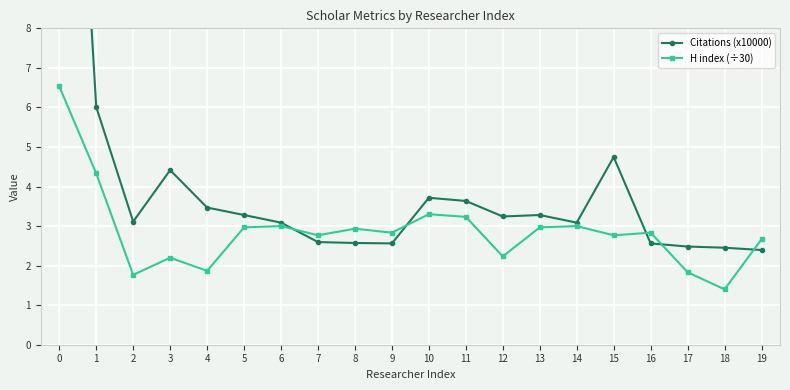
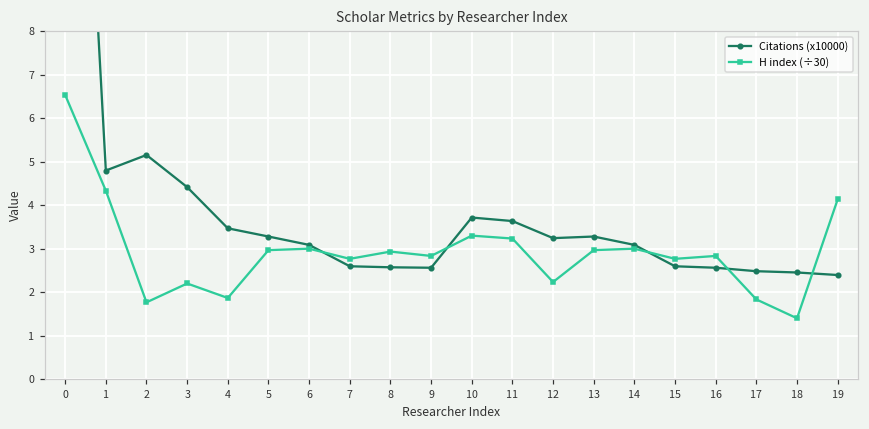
  {
    "Citations (x10000)": {
-     "1": 6.0,
-     "2": 3.1,
+     "1": 4.8,
+     "2": 5.2,
      "3": 4.4,
      "4": 3.5,
      "5": 3.3,
      "6": 3.1,
      "7": 2.6,
      "8": 2.6,
      "9": 2.6,
      "10": 3.7,
      "11": 3.6,
      "12": 3.2,
      "13": 3.3,
      "14": 3.1,
-     "15": 4.7,
+     "15": 2.6,
      "16": 2.6,
      "17": 2.5,
      "18": 2.5,
      "19": 2.4
    },
    "H index (÷30)": {
      "0": 6.5,
      "1": 4.3,
      "2": 1.8,
      "3": 2.2,
      "4": 1.9,
      "5": 3.0,
      "6": 3.0,
      "7": 2.8,
      "8": 2.9,
      "9": 2.8,
      "10": 3.3,
      "11": 3.2,
      "12": 2.2,
      "13": 3.0,
      "14": 3.0,
      "15": 2.8,
      "16": 2.8,
      "17": 1.8,
      "18": 1.4,
-     "19": 2.7
+     "19": 4.1
    }
  }
